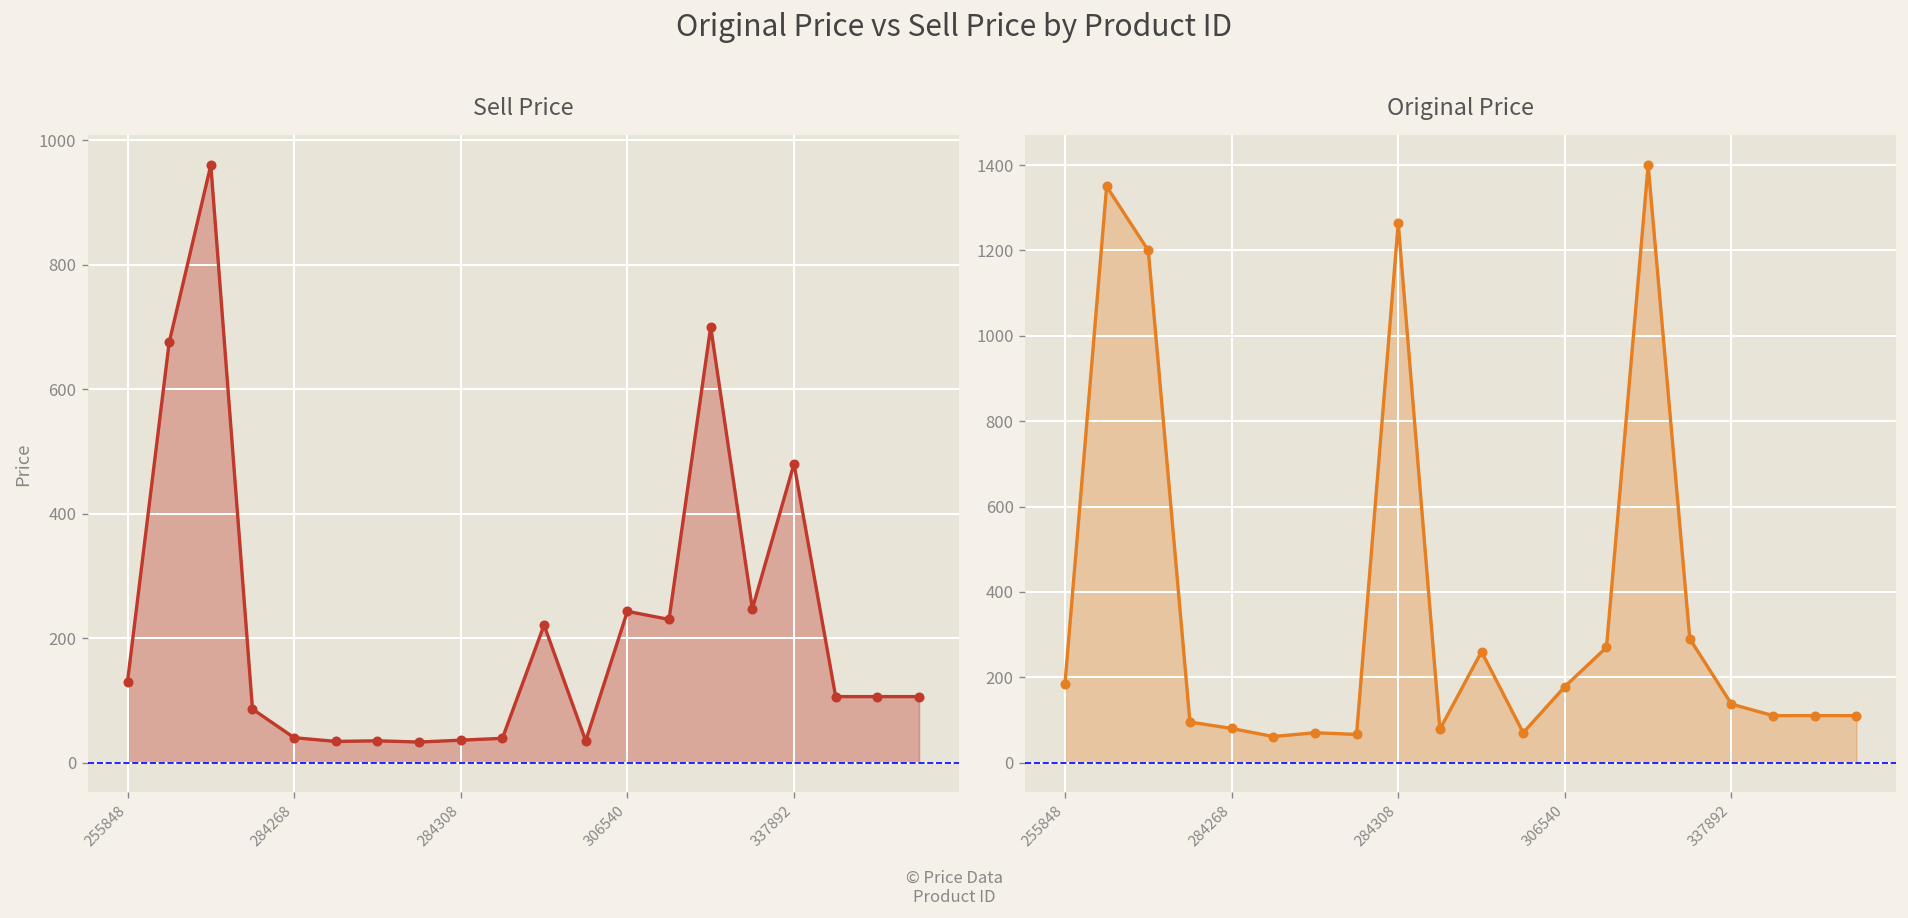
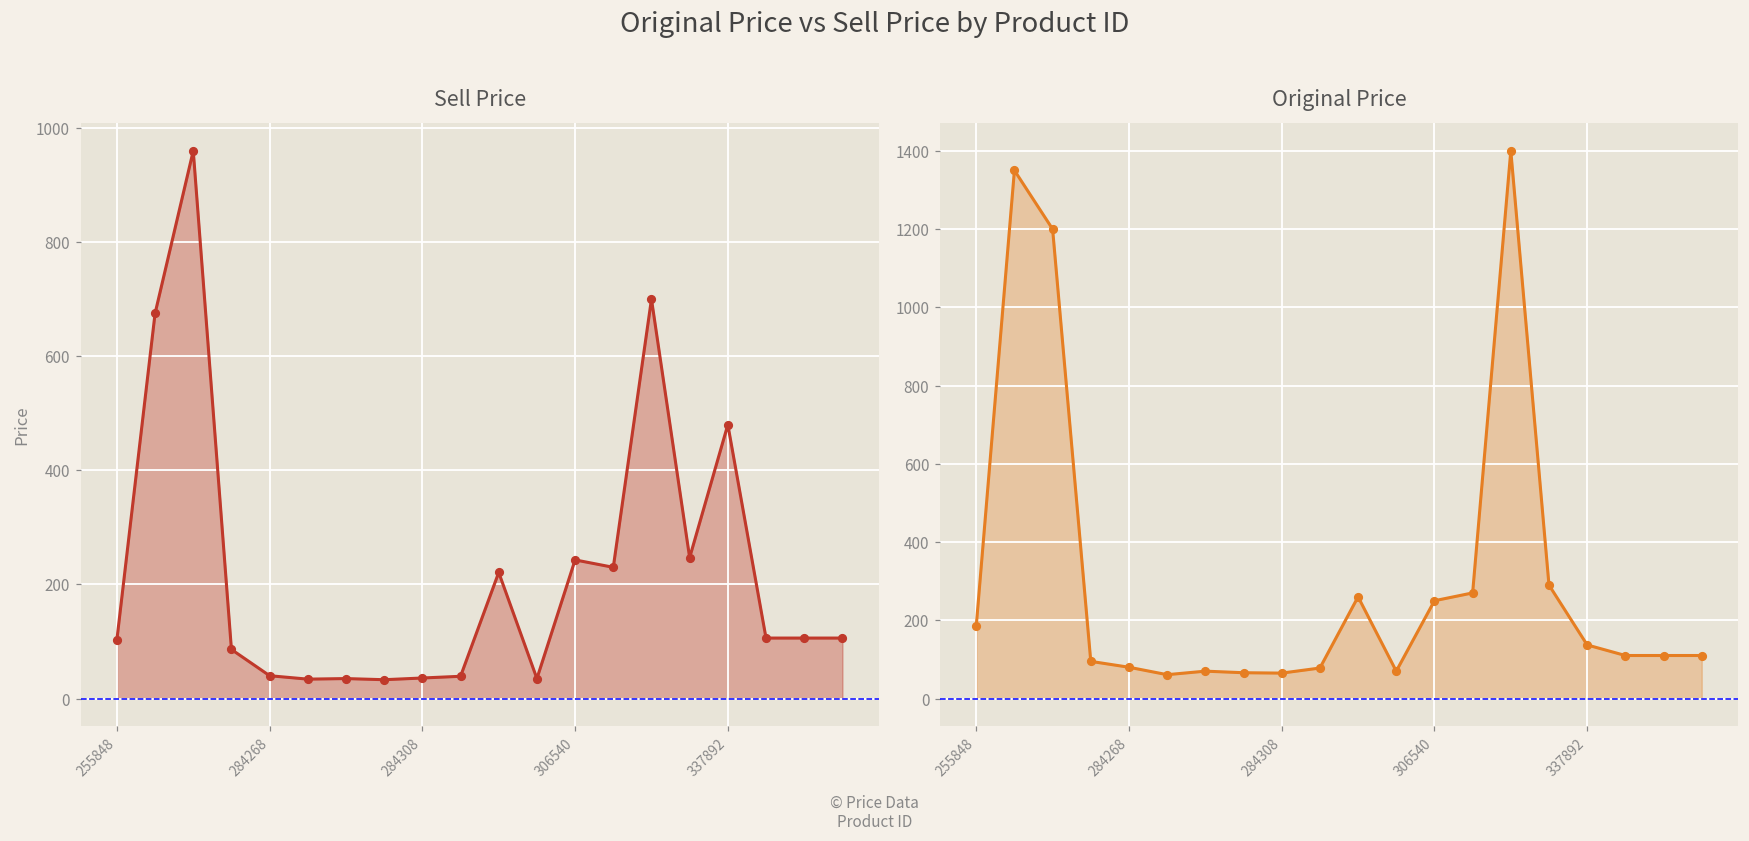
  {
    "Sell Price": {
-     "255848": 130,
+     "255848": 100,
      "284268": 40,
      "284308": 40,
      "306540": 240,
      "337892": 480
    },
    "Original Price": {
      "255848": 190,
      "284268": 80,
-     "284308": 1260,
-     "306540": 180,
+     "284308": 70,
+     "306540": 250,
      "337892": 140
    }
  }
